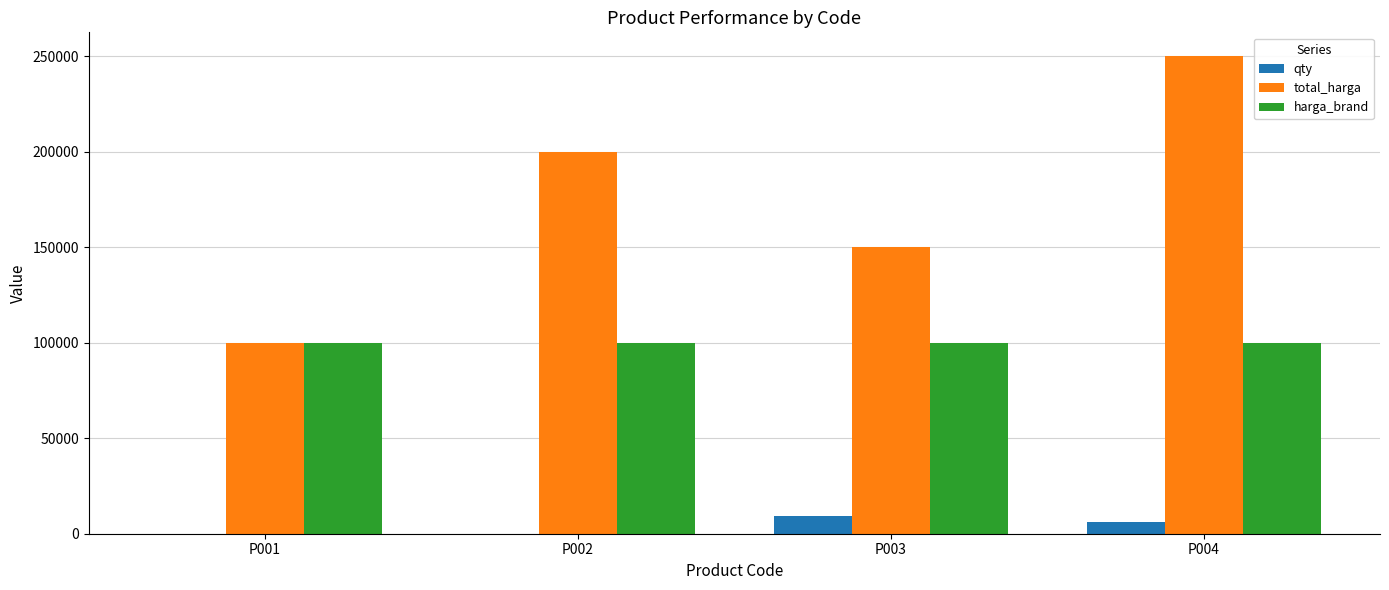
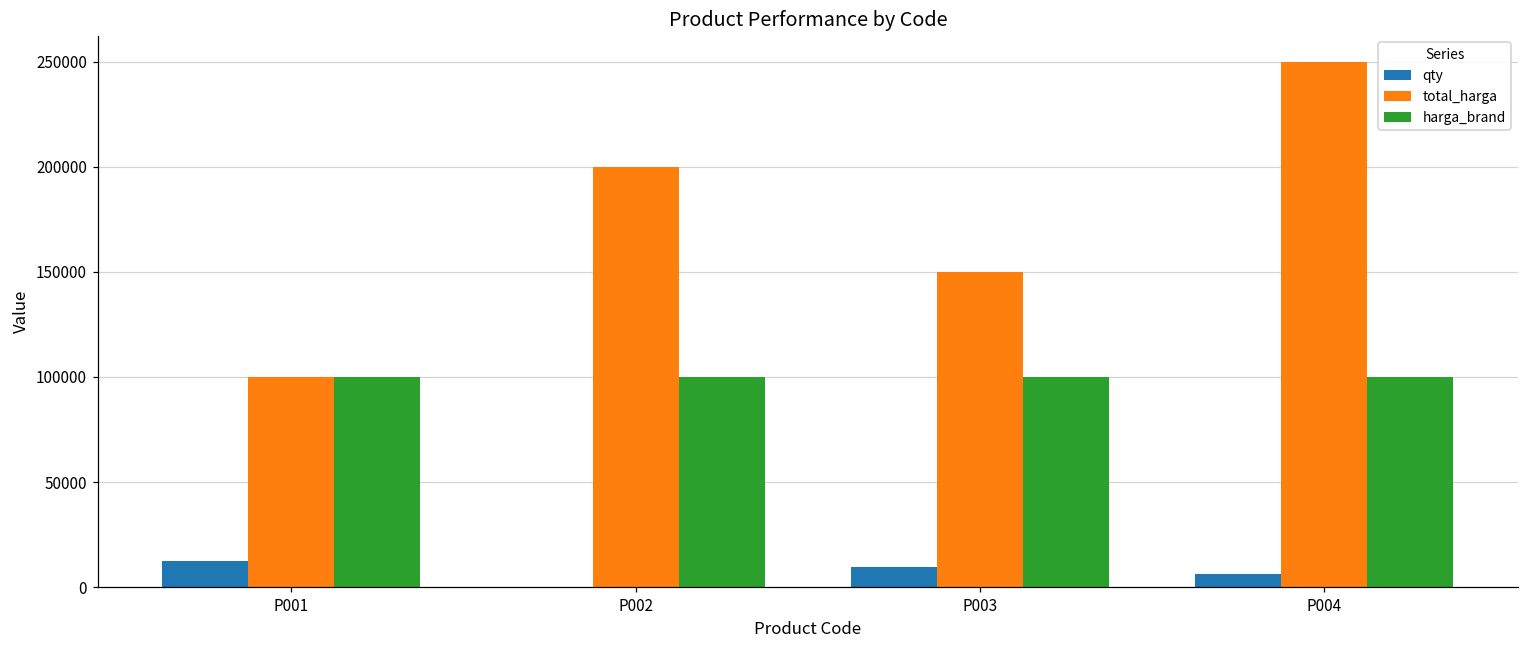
  {
    "qty": {
-     "P001": 0,
+     "P001": 12000,
      "P003": 9000,
      "P004": 6000
    },
    "total_harga": {
      "P001": 100000,
      "P002": 200000,
      "P003": 150000,
      "P004": 250000
    },
    "harga_brand": {
      "P001": 100000,
      "P002": 100000,
      "P003": 100000,
      "P004": 100000
    }
  }
